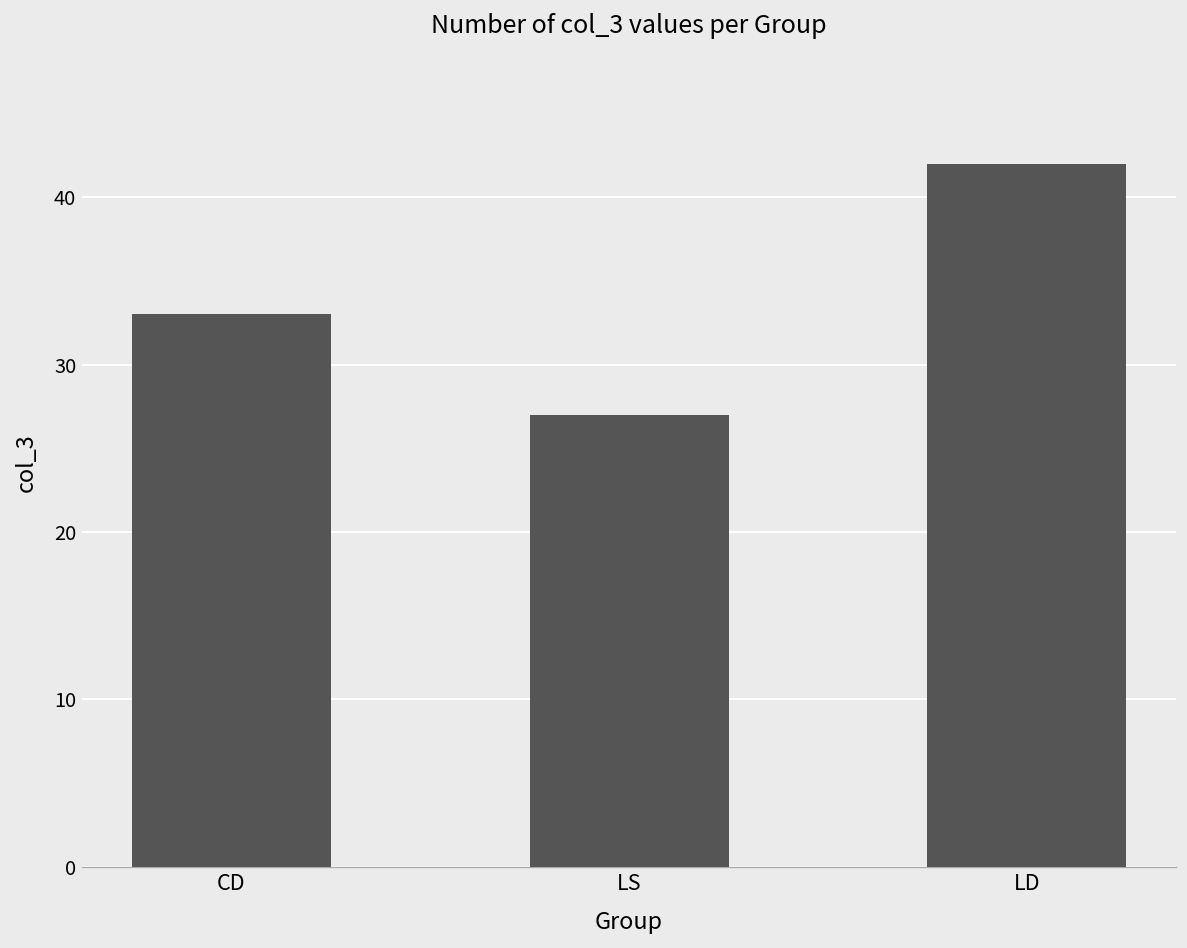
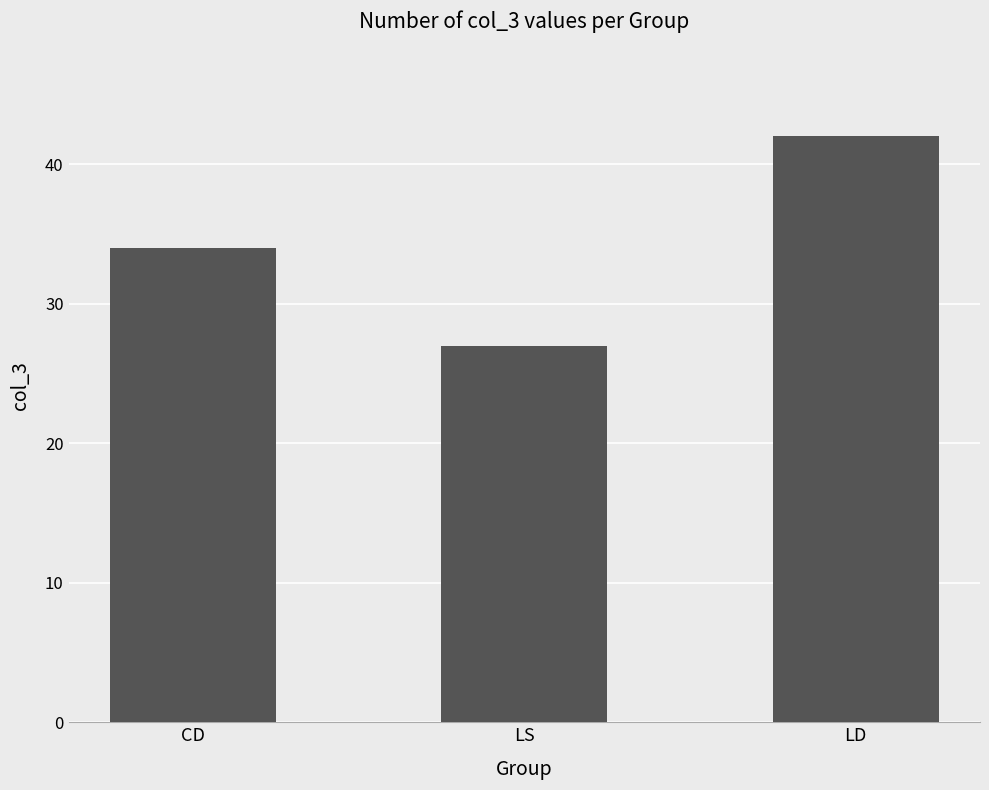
  {
-   "CD": 33,
+   "CD": 34,
    "LS": 27,
    "LD": 42
  }
